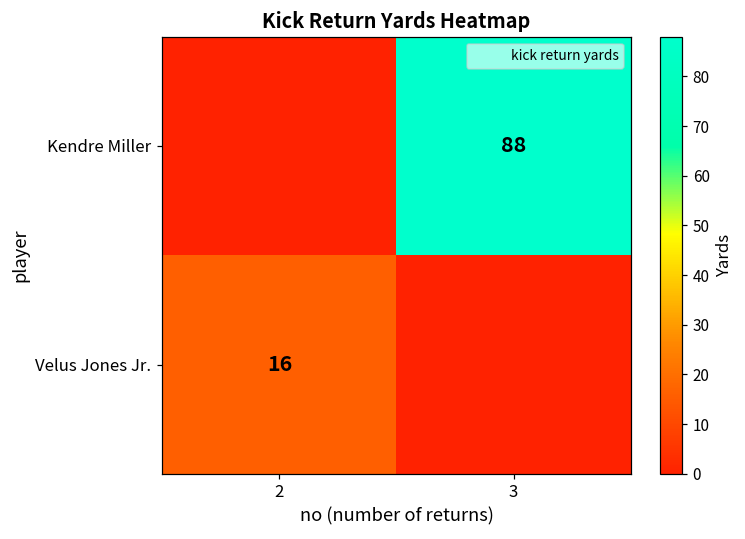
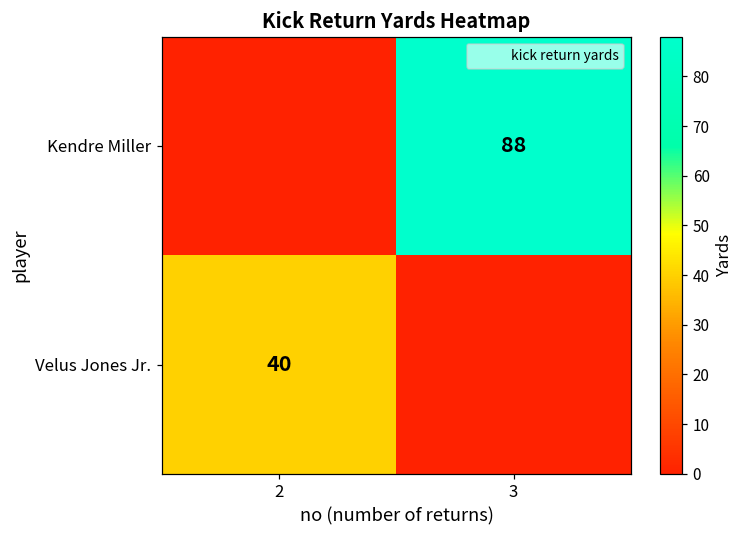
  {
    "Kendre Miller": {
      "3": 88
    },
    "Velus Jones Jr.": {
-     "2": 16
+     "2": 40
    }
  }
